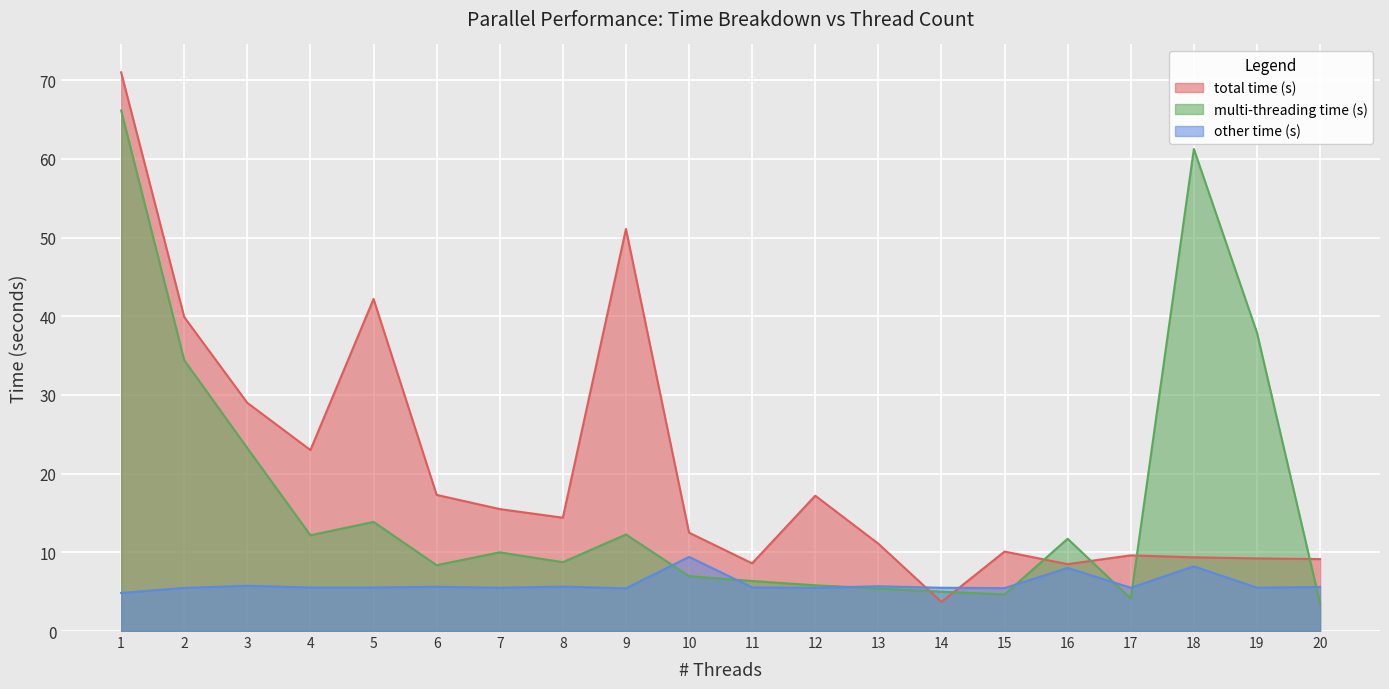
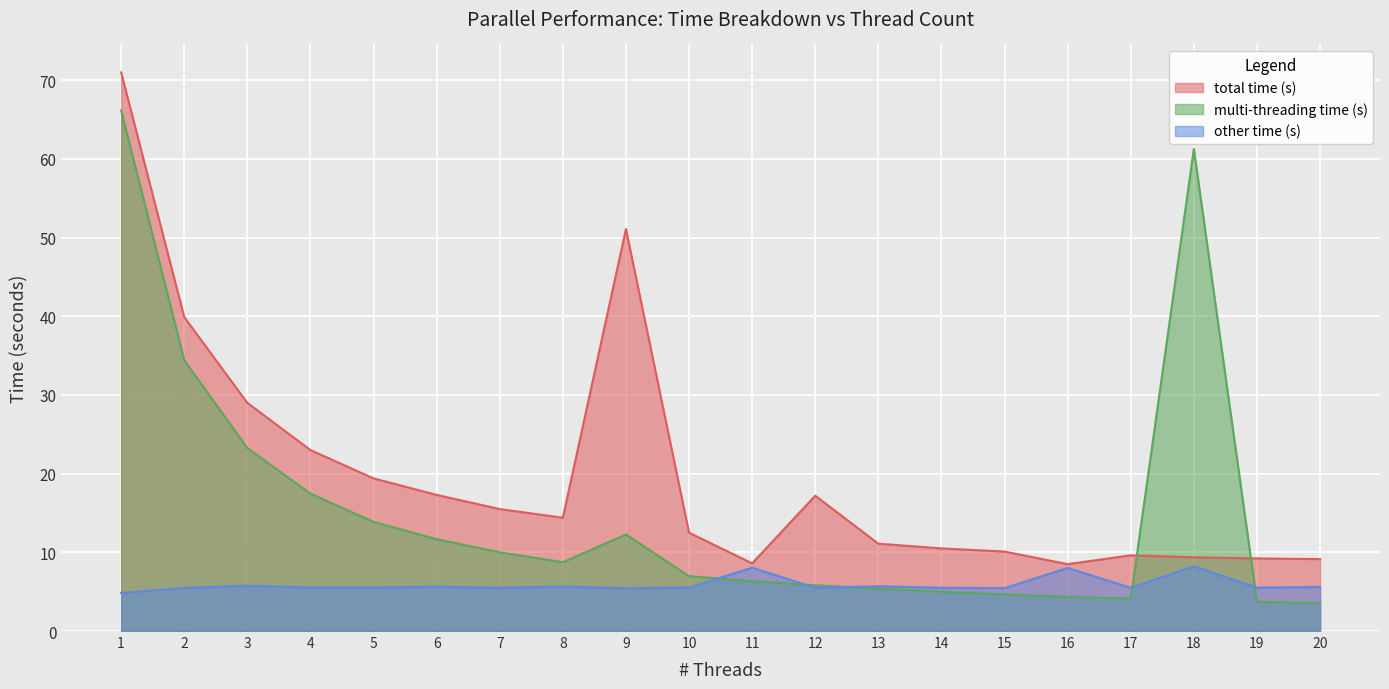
  {
    "total time (s)": {
      "1": 71,
      "2": 40,
      "3": 29,
      "4": 23,
-     "5": 42,
+     "5": 19,
      "6": 17,
      "7": 16,
      "8": 14,
      "9": 51,
      "10": 13,
      "11": 9,
      "12": 17,
      "13": 11,
-     "14": 4,
+     "14": 11,
      "15": 10,
      "16": 9,
      "17": 10,
      "18": 9,
      "19": 9,
      "20": 9
    },
    "multi-threading time (s)": {
      "1": 66,
      "2": 34,
      "3": 23,
-     "4": 12,
+     "4": 17,
      "5": 14,
-     "6": 8,
+     "6": 12,
      "7": 10,
      "8": 9,
      "9": 12,
      "10": 7,
      "11": 6,
      "14": 5,
      "15": 5,
-     "16": 12,
+     "16": 4,
      "17": 4,
      "18": 61,
-     "19": 38,
+     "19": 4,
      "20": 4
    },
    "other time (s)": {
      "1": 5,
      "2": 5,
      "3": 6,
      "4": 6,
      "5": 6,
      "6": 6,
      "7": 6,
      "8": 6,
      "9": 5,
-     "10": 9,
-     "11": 6,
+     "10": 6,
+     "11": 8,
      "14": 6,
      "15": 5,
      "16": 8,
      "17": 6,
      "18": 8,
      "19": 6,
      "20": 6
    }
  }
